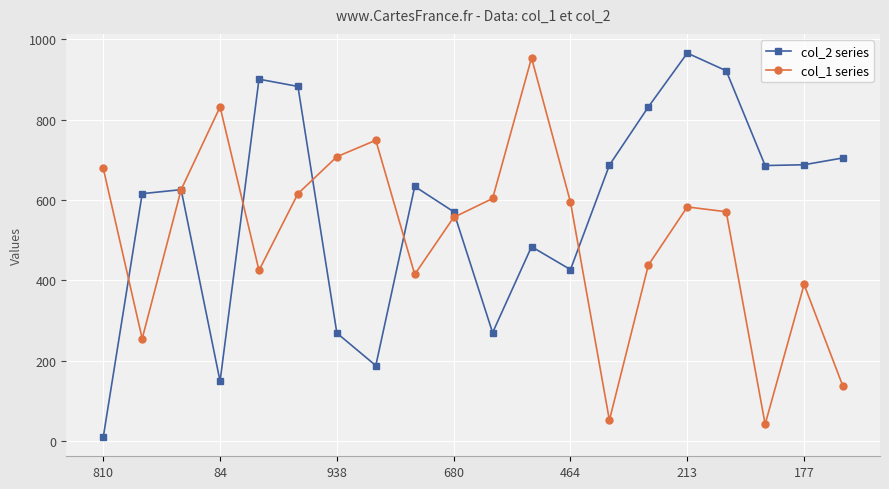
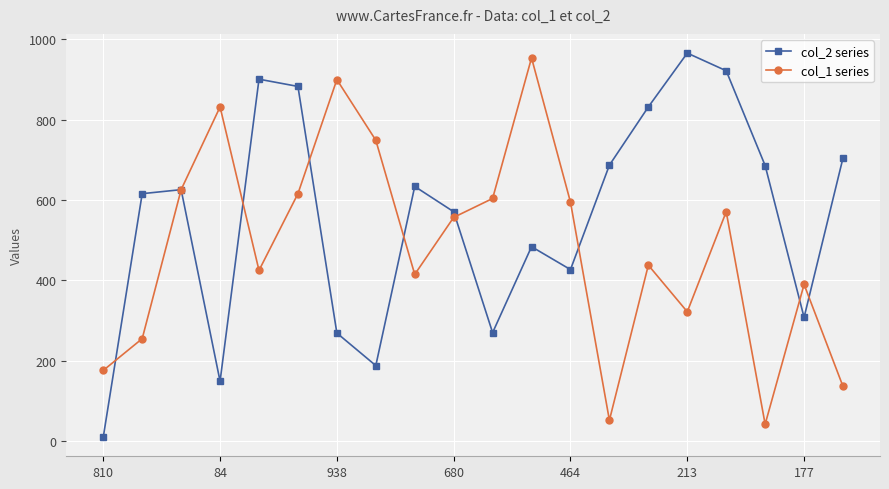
  {
    "col_2 series": {
      "810": 10,
      "84": 150,
      "938": 270,
      "680": 570,
      "464": 430,
      "213": 970,
-     "177": 690
+     "177": 310
    },
    "col_1 series": {
-     "810": 680,
+     "810": 180,
      "84": 830,
-     "938": 710,
+     "938": 900,
      "680": 560,
      "464": 600,
-     "213": 580,
+     "213": 320,
      "177": 390
    }
  }
